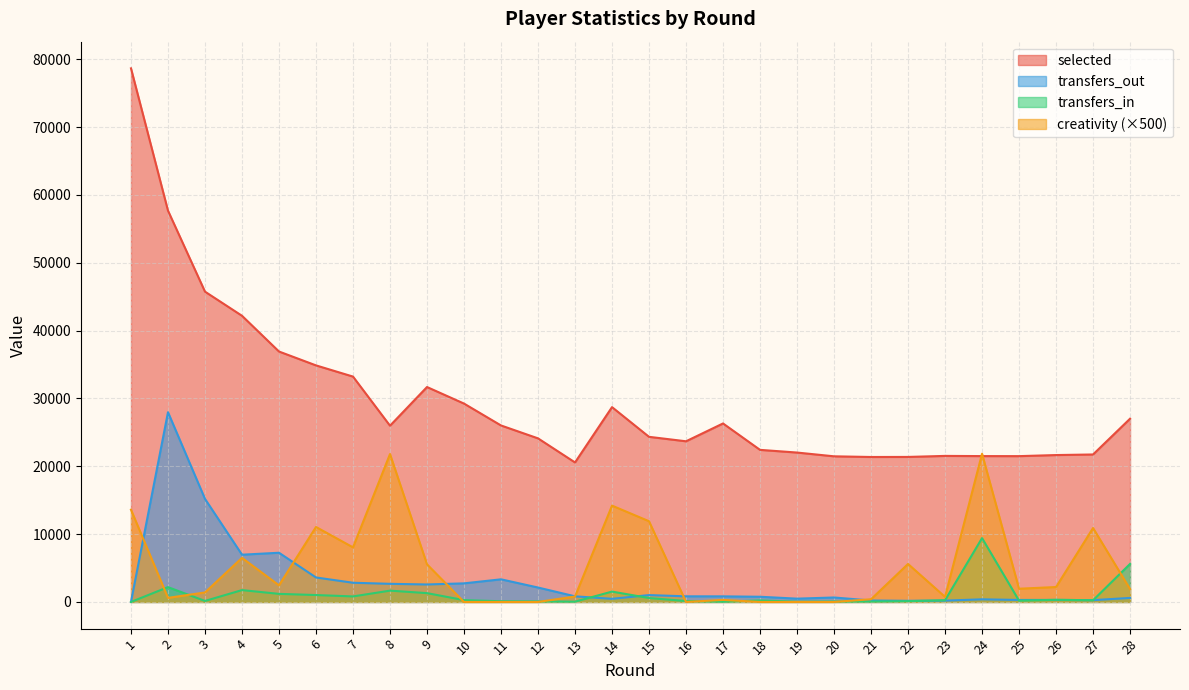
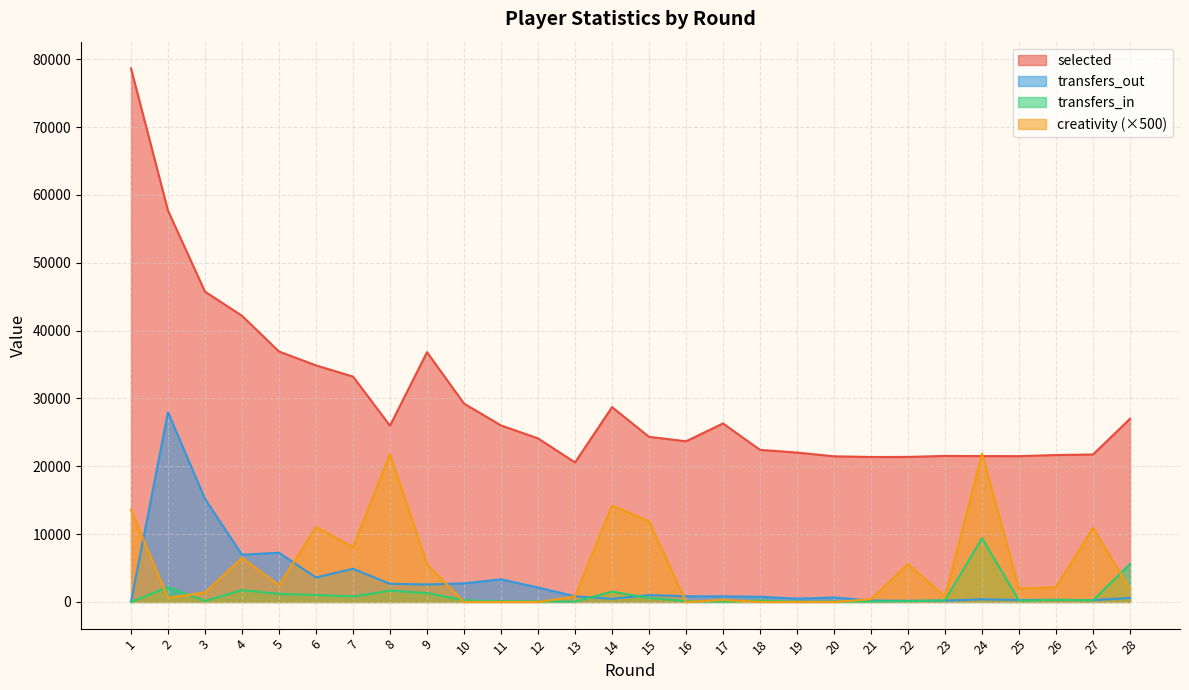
  {
    "selected": {
      "1": 79000,
      "2": 58000,
      "3": 46000,
      "4": 42000,
      "5": 37000,
      "6": 35000,
      "7": 33000,
      "8": 26000,
-     "9": 32000,
+     "9": 37000,
      "10": 29000,
      "11": 26000,
      "12": 24000,
      "13": 21000,
      "14": 29000,
      "15": 24000,
      "16": 24000,
      "17": 26000,
      "18": 22000,
      "19": 22000,
      "20": 21000,
      "21": 21000,
      "22": 21000,
      "23": 22000,
      "25": 21000,
      "26": 22000,
      "27": 22000,
      "28": 27000
    },
    "transfers_out": {
      "2": 28000,
      "3": 15000,
      "4": 7000,
      "5": 7000,
      "6": 4000,
-     "7": 3000,
+     "7": 5000,
      "8": 3000,
      "9": 3000,
      "10": 3000,
      "11": 3000,
      "12": 2000,
      "14": 0,
      "15": 1000,
      "16": 1000,
      "17": 1000,
      "18": 1000,
      "19": 0,
      "20": 1000,
      "24": 0,
      "28": 1000
    },
    "transfers_in": {
      "2": 2000,
      "3": 0,
      "4": 2000,
      "5": 1000,
      "6": 1000,
      "7": 1000,
      "8": 2000,
      "9": 1000,
      "13": 0,
      "14": 2000,
      "15": 1000,
      "24": 9000,
      "28": 6000
    },
    "creativity (×500)": {
      "1": 14000,
      "2": 1000,
      "3": 1000,
      "4": 7000,
      "5": 2000,
      "6": 11000,
      "7": 8000,
      "8": 22000,
      "9": 6000,
      "14": 14000,
      "15": 12000,
      "22": 6000,
      "23": 1000,
      "25": 2000,
      "26": 2000,
      "27": 11000,
      "28": 2000
    }
  }
